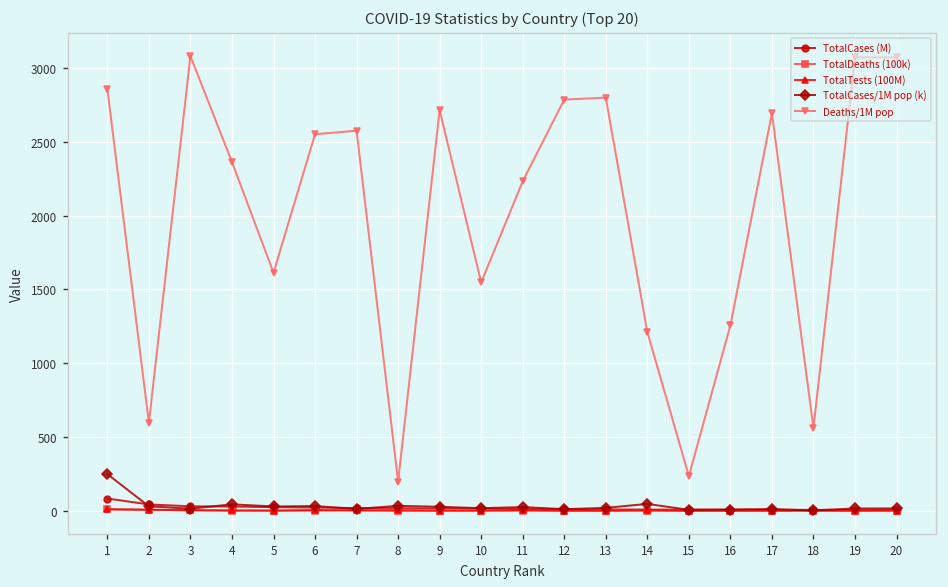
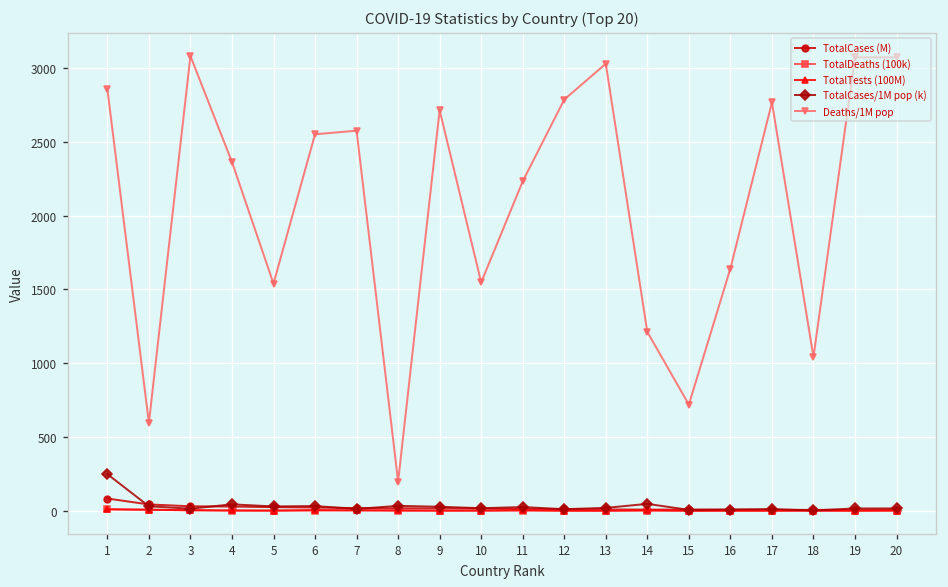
  {
    "Deaths/1M pop": {
      "1": 2860,
      "2": 600,
      "3": 3080,
      "4": 2360,
-     "5": 1610,
+     "5": 1540,
      "6": 2550,
      "7": 2580,
      "8": 200,
      "9": 2720,
      "10": 1550,
      "11": 2230,
      "12": 2790,
-     "13": 2800,
+     "13": 3030,
      "14": 1210,
-     "15": 240,
-     "16": 1260,
-     "17": 2700,
-     "18": 560
+     "15": 720,
+     "16": 1640,
+     "17": 2770,
+     "18": 1040
    }
  }
